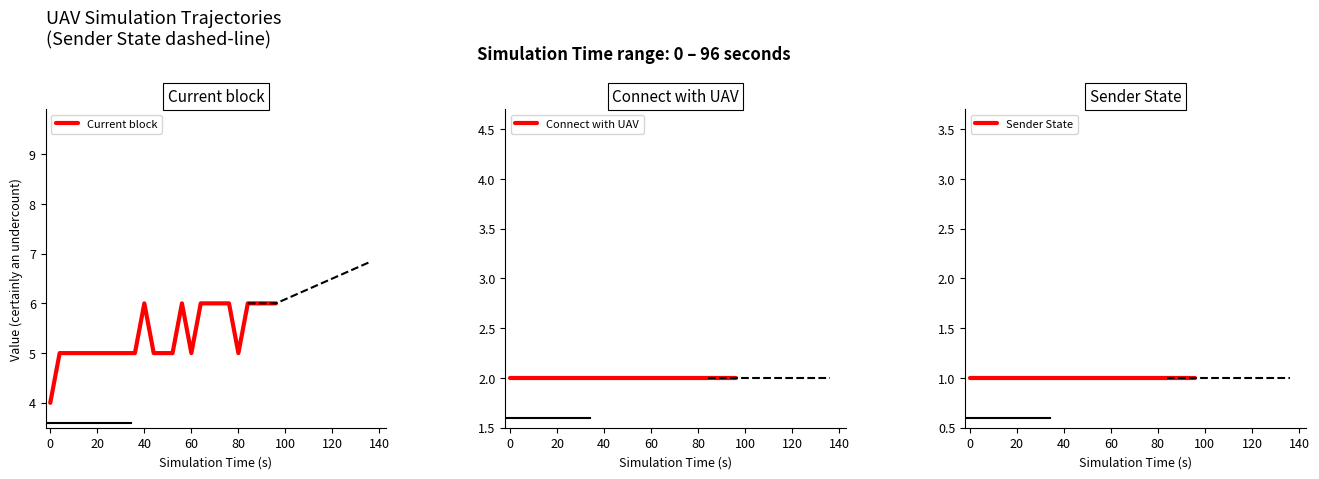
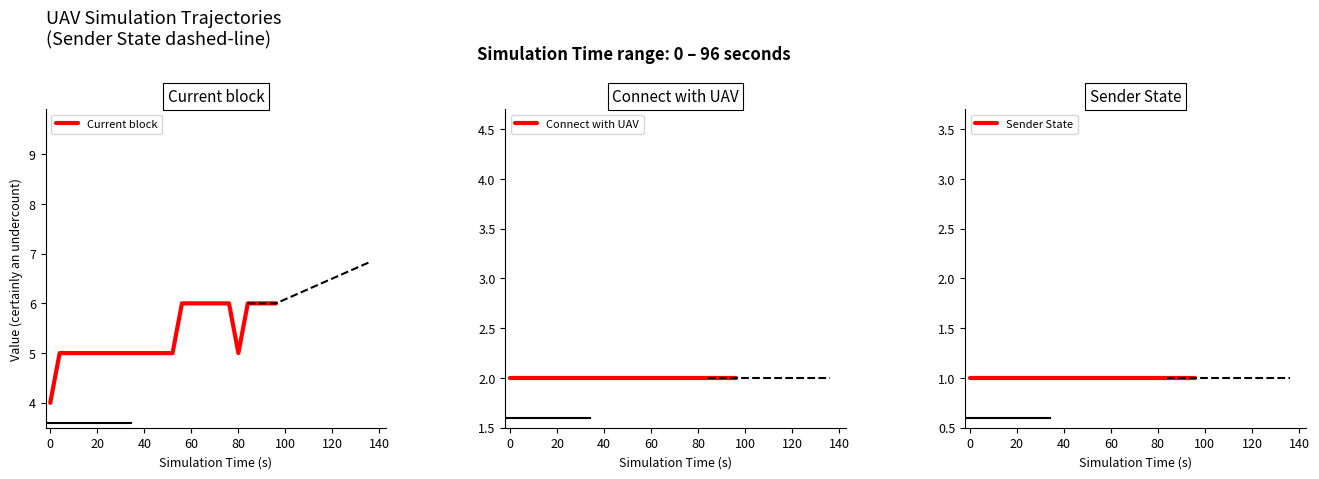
  {
    "Current block": {
      "Current block": {
        "0": 4,
        "20": 5,
-       "40": 6,
-       "60": 5,
+       "40": 5,
+       "60": 6,
        "80": 5
      }
    },
    "Connect with UAV": {
      "Connect with UAV": {
        "0": 2.0,
        "20": 2.0,
        "40": 2.0,
        "60": 2.0,
        "80": 2.0
      }
    },
    "Sender State": {
      "Sender State": {
        "0": 1.0,
        "20": 1.0,
        "40": 1.0,
        "60": 1.0,
        "80": 1.0
      }
    }
  }
